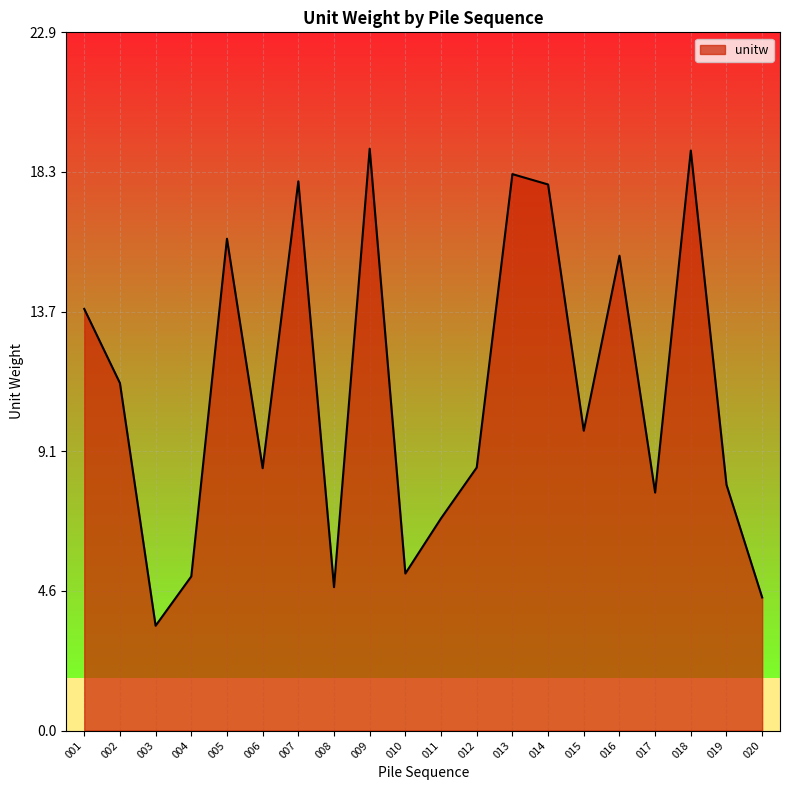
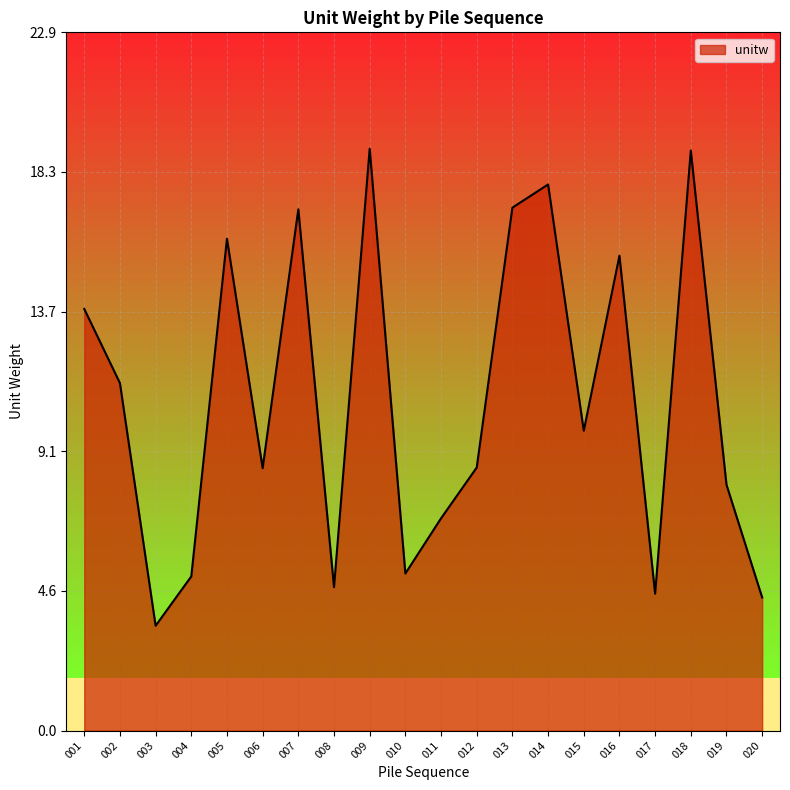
  {
    "001": 13.8,
    "002": 11.4,
    "003": 3.4,
    "004": 5.0,
    "005": 16.1,
    "006": 8.6,
-   "007": 18.0,
+   "007": 17.1,
    "008": 4.7,
    "009": 19.0,
    "010": 5.1,
    "011": 6.9,
    "012": 8.6,
-   "013": 18.2,
+   "013": 17.1,
    "014": 17.9,
    "015": 9.8,
    "016": 15.5,
-   "017": 7.8,
+   "017": 4.5,
    "018": 19.0,
    "019": 8.0,
    "020": 4.4
  }
